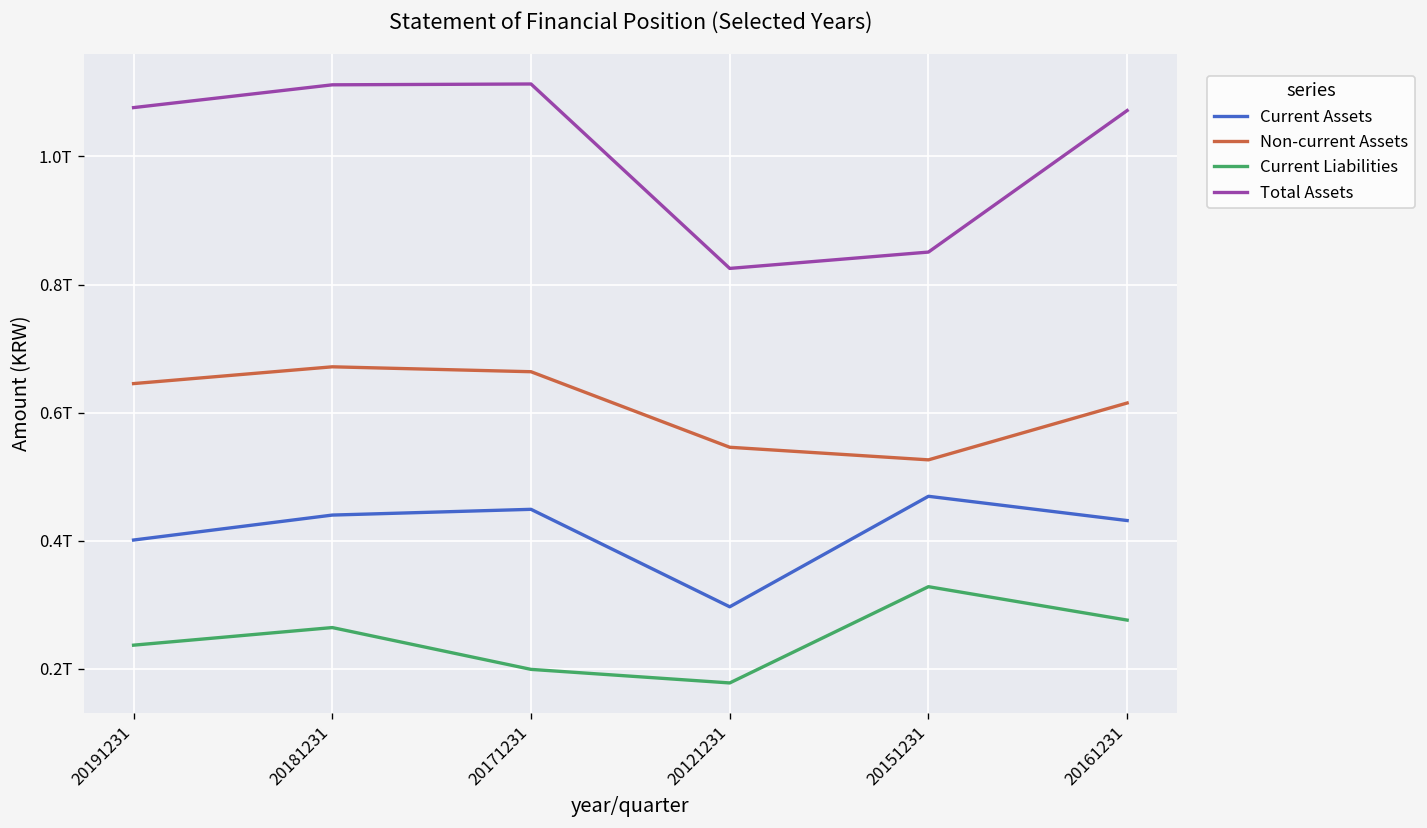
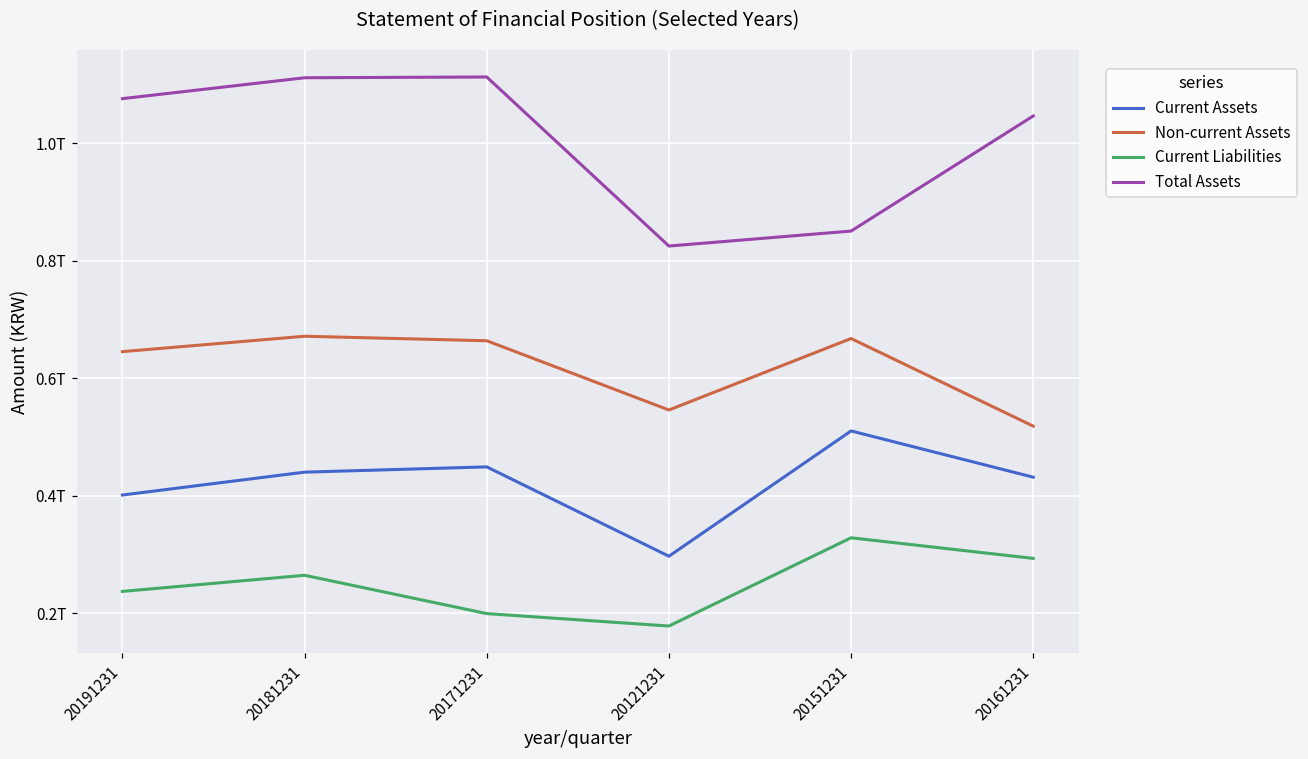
  {
    "Current Assets": {
      "20191231": "0.40T",
      "20181231": "0.44T",
      "20171231": "0.45T",
      "20121231": "0.30T",
-     "20151231": "0.47T",
+     "20151231": "0.51T",
      "20161231": "0.43T"
    },
    "Non-current Assets": {
      "20191231": "0.65T",
      "20181231": "0.67T",
      "20171231": "0.66T",
      "20121231": "0.55T",
-     "20151231": "0.53T",
-     "20161231": "0.62T"
+     "20151231": "0.67T",
+     "20161231": "0.52T"
    },
    "Current Liabilities": {
      "20191231": "0.24T",
      "20181231": "0.26T",
      "20171231": "0.20T",
      "20121231": "0.18T",
      "20151231": "0.33T",
-     "20161231": "0.28T"
+     "20161231": "0.29T"
    },
    "Total Assets": {
      "20191231": "1.08T",
      "20181231": "1.11T",
      "20171231": "1.11T",
      "20121231": "0.83T",
      "20151231": "0.85T",
-     "20161231": "1.07T"
+     "20161231": "1.05T"
    }
  }
